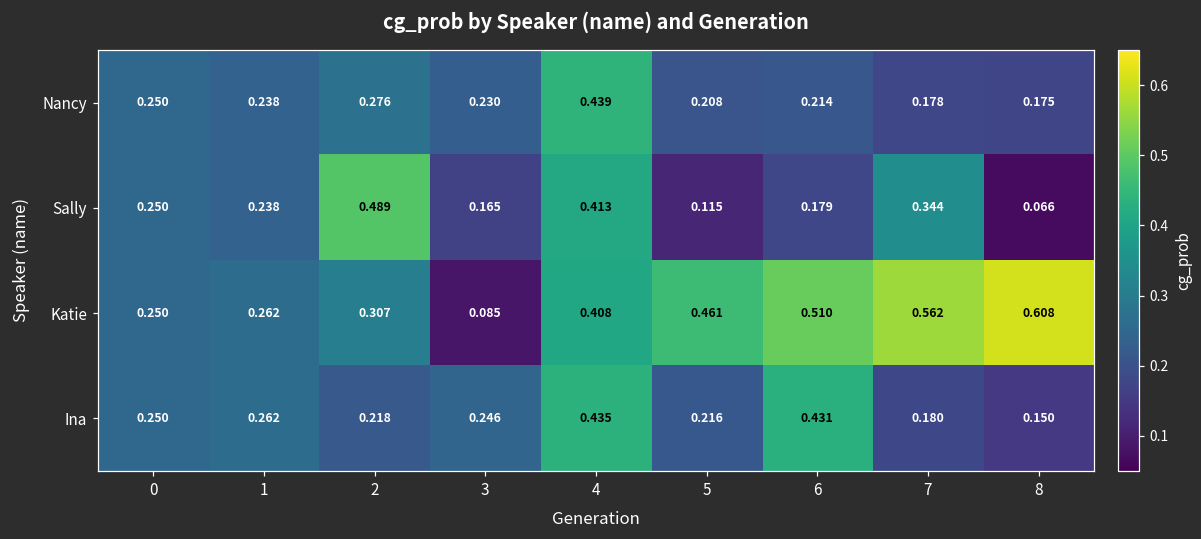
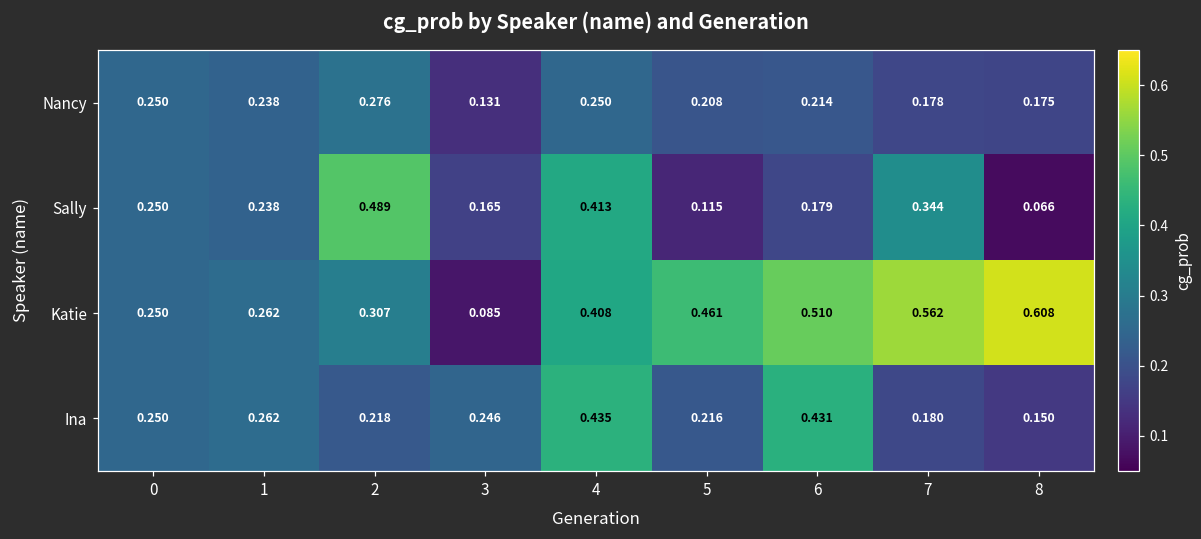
  {
    "Nancy": {
      "0": 0.250,
      "1": 0.238,
      "2": 0.276,
-     "3": 0.230,
-     "4": 0.439,
+     "3": 0.131,
+     "4": 0.250,
      "5": 0.208,
      "6": 0.214,
      "7": 0.178,
      "8": 0.175
    },
    "Sally": {
      "0": 0.250,
      "1": 0.238,
      "2": 0.489,
      "3": 0.165,
      "4": 0.413,
      "5": 0.115,
      "6": 0.179,
      "7": 0.344,
      "8": 0.066
    },
    "Katie": {
      "0": 0.250,
      "1": 0.262,
      "2": 0.307,
      "3": 0.085,
      "4": 0.408,
      "5": 0.461,
      "6": 0.510,
      "7": 0.562,
      "8": 0.608
    },
    "Ina": {
      "0": 0.250,
      "1": 0.262,
      "2": 0.218,
      "3": 0.246,
      "4": 0.435,
      "5": 0.216,
      "6": 0.431,
      "7": 0.180,
      "8": 0.150
    }
  }
